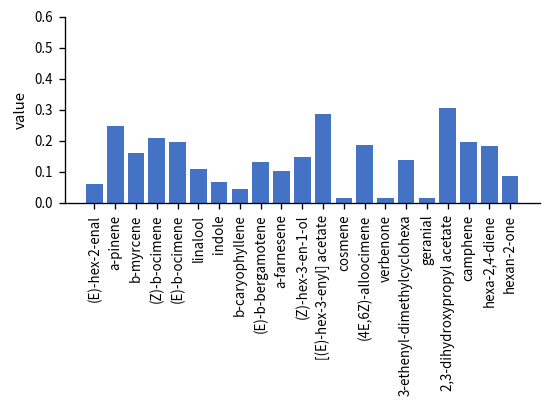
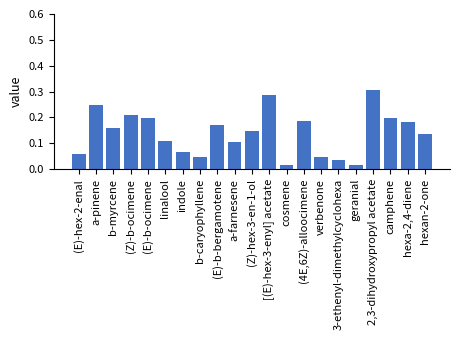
  {
    "(E)-hex-2-enal": 0.06,
    "a-pinene": 0.25,
    "b-myrcene": 0.16,
    "(Z)-b-ocimene": 0.21,
    "(E)-b-ocimene": 0.20,
    "linalool": 0.11,
    "indole": 0.07,
    "b-caryophyllene": 0.04,
-   "(E)-b-bergamotene": 0.13,
+   "(E)-b-bergamotene": 0.17,
    "a-farnesene": 0.10,
    "(Z)-hex-3-en-1-ol": 0.15,
    "[(E)-hex-3-enyl] acetate": 0.29,
    "cosmene": 0.02,
    "(4E,6Z)-alloocimene": 0.19,
-   "verbenone": 0.02,
-   "3-ethenyl-dimethylcyclohexa": 0.14,
+   "verbenone": 0.05,
+   "3-ethenyl-dimethylcyclohexa": 0.04,
    "geranial": 0.02,
    "2,3-dihydroxypropyl acetate": 0.31,
    "camphene": 0.20,
    "hexa-2,4-diene": 0.18,
-   "hexan-2-one": 0.09
+   "hexan-2-one": 0.14
  }
